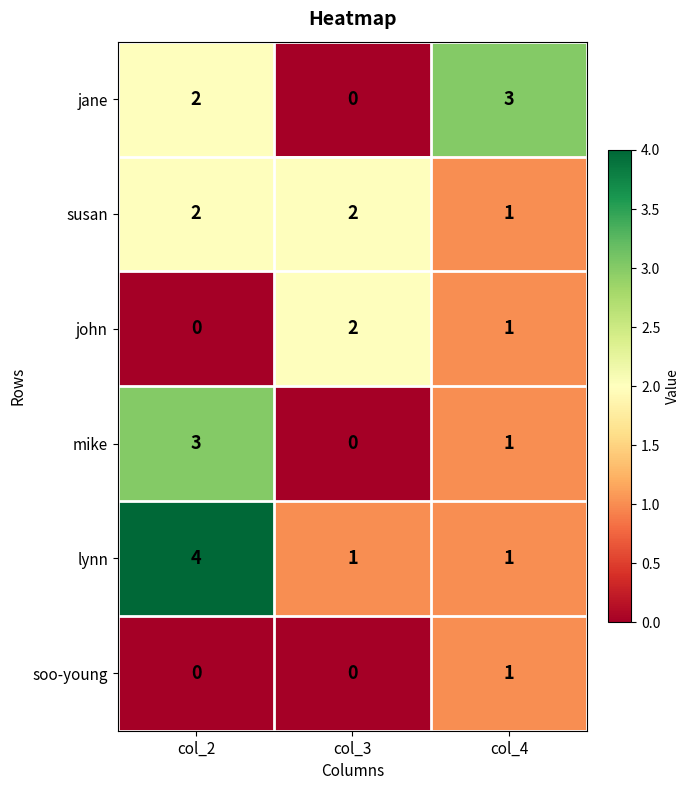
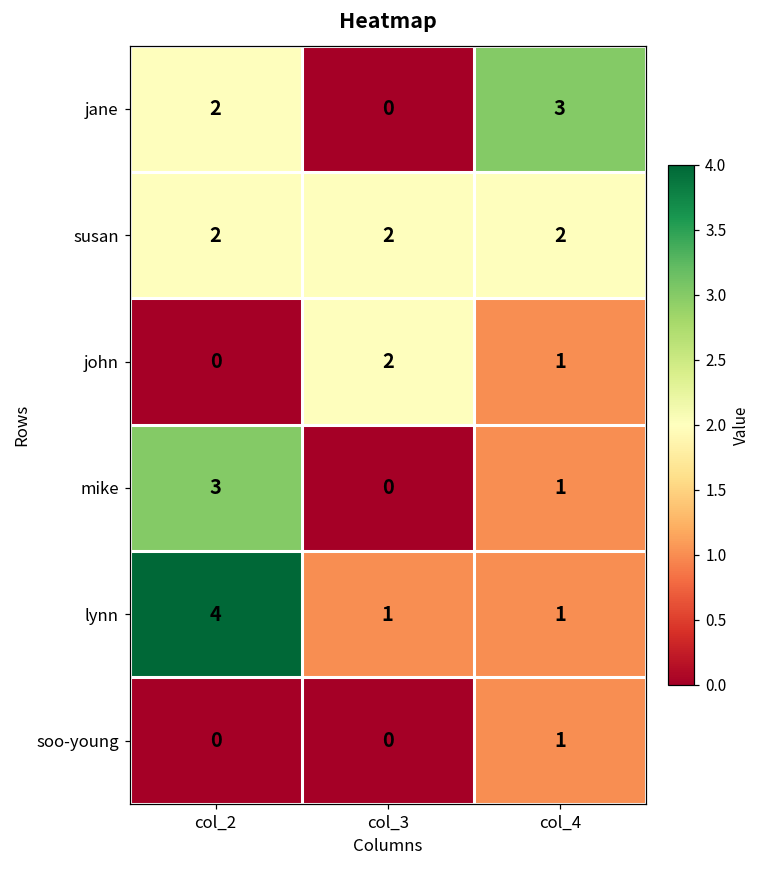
  {
    "jane": {
      "col_2": 2,
      "col_3": 0,
      "col_4": 3
    },
    "susan": {
      "col_2": 2,
      "col_3": 2,
-     "col_4": 1
+     "col_4": 2
    },
    "john": {
      "col_2": 0,
      "col_3": 2,
      "col_4": 1
    },
    "mike": {
      "col_2": 3,
      "col_3": 0,
      "col_4": 1
    },
    "lynn": {
      "col_2": 4,
      "col_3": 1,
      "col_4": 1
    },
    "soo-young": {
      "col_2": 0,
      "col_3": 0,
      "col_4": 1
    }
  }
